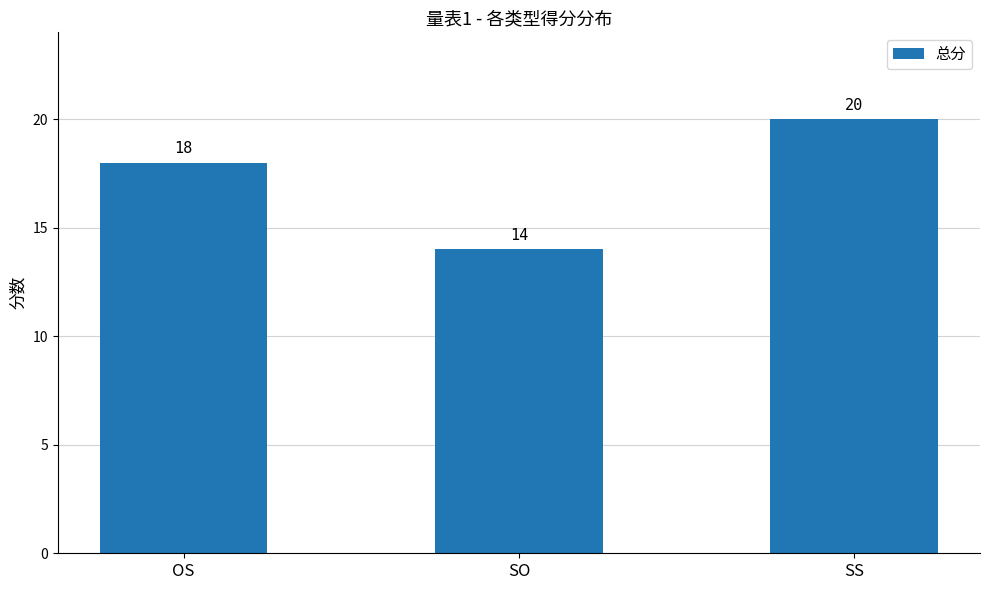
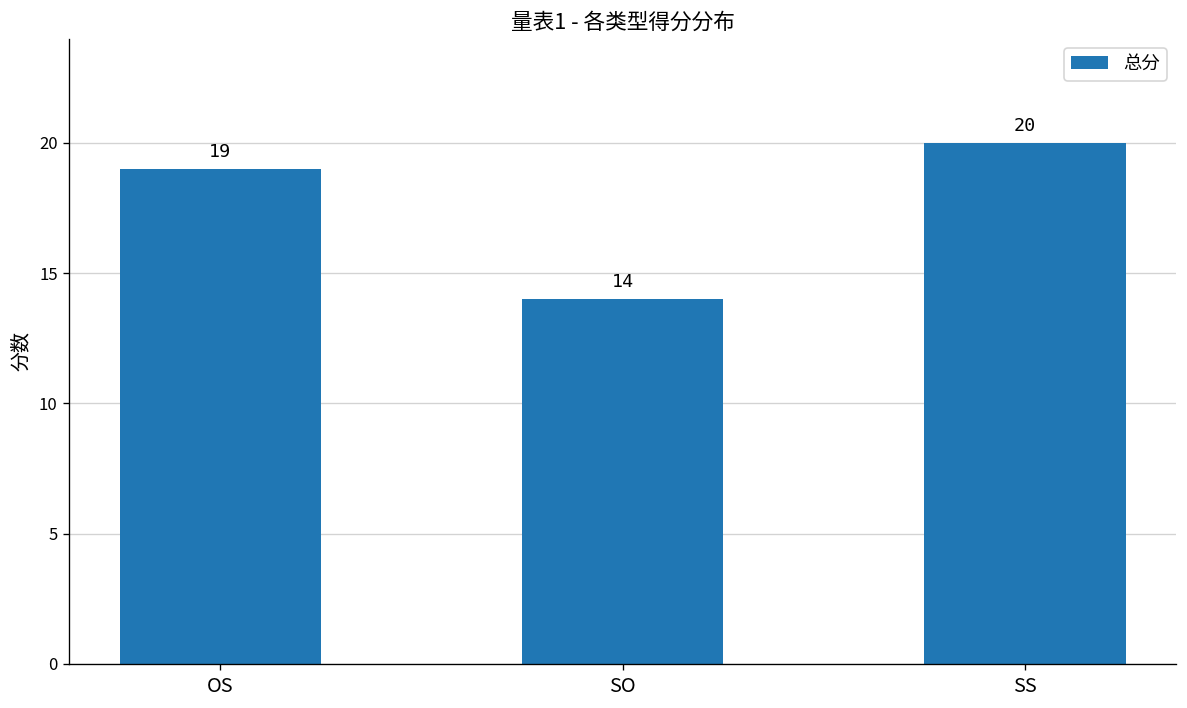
  {
-   "OS": 18,
+   "OS": 19,
    "SO": 14,
    "SS": 20
  }
